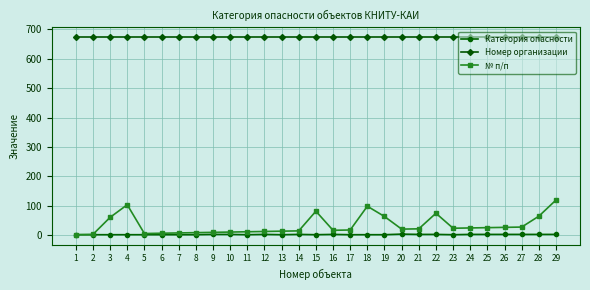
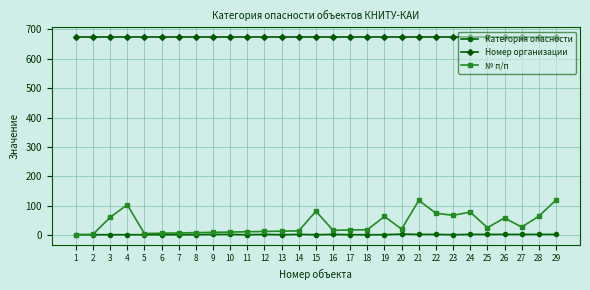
  {
    "№ п/п": {
      "3": 60,
      "4": 100,
      "11": 10,
      "12": 10,
      "13": 10,
      "14": 10,
      "15": 80,
      "16": 20,
      "17": 20,
-     "18": 100,
+     "18": 20,
      "19": 60,
      "20": 20,
-     "21": 20,
+     "21": 120,
      "22": 70,
-     "23": 20,
-     "24": 20,
+     "23": 70,
+     "24": 80,
      "25": 30,
-     "26": 30,
+     "26": 60,
      "27": 30,
      "28": 60,
      "29": 120
    }
  }
